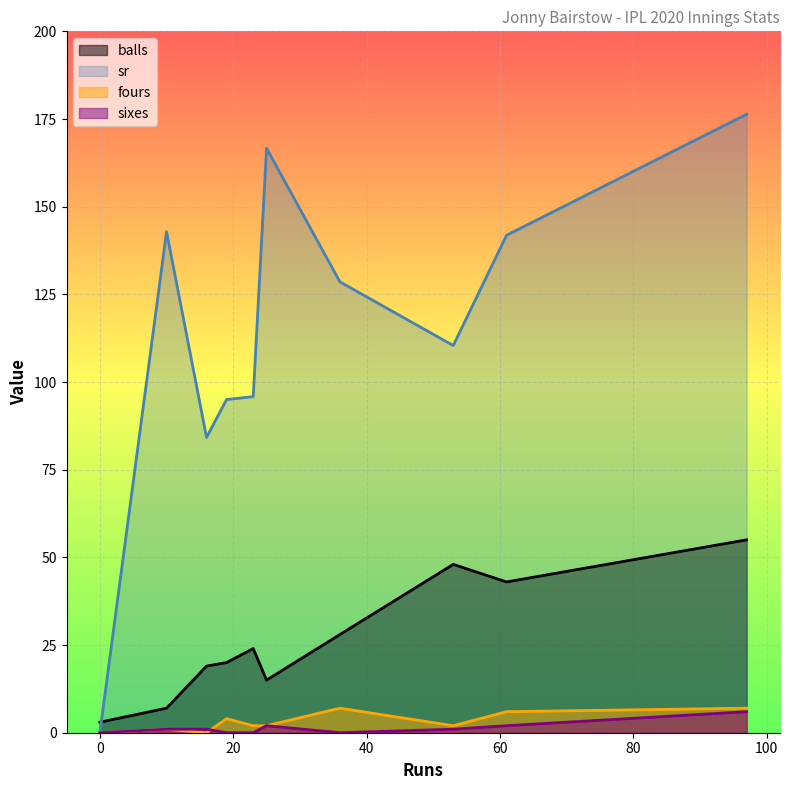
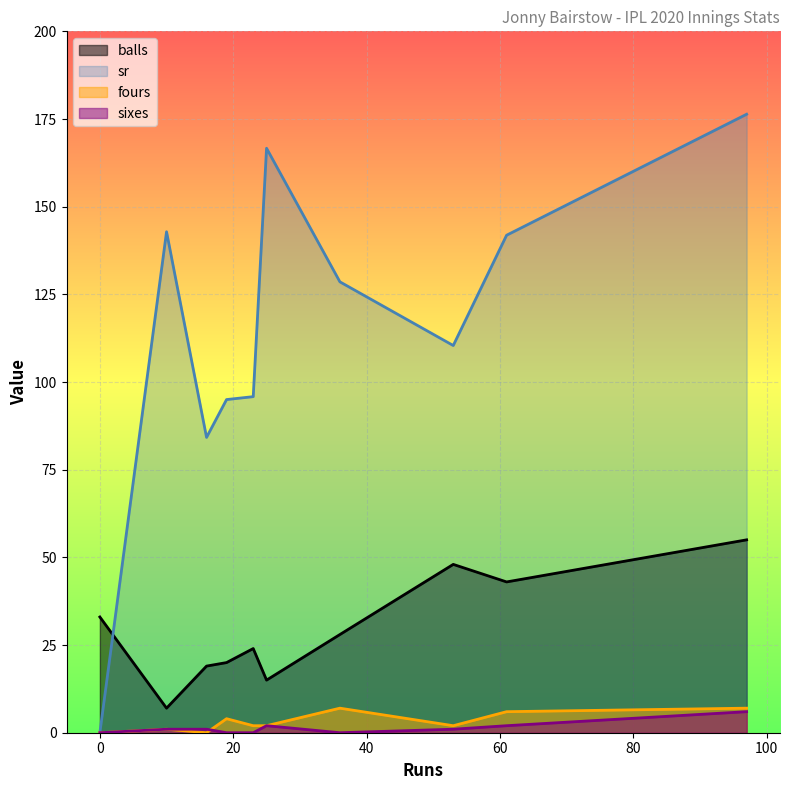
  {
    "balls": {
-     "0": 3
+     "0": 33
    }
  }
